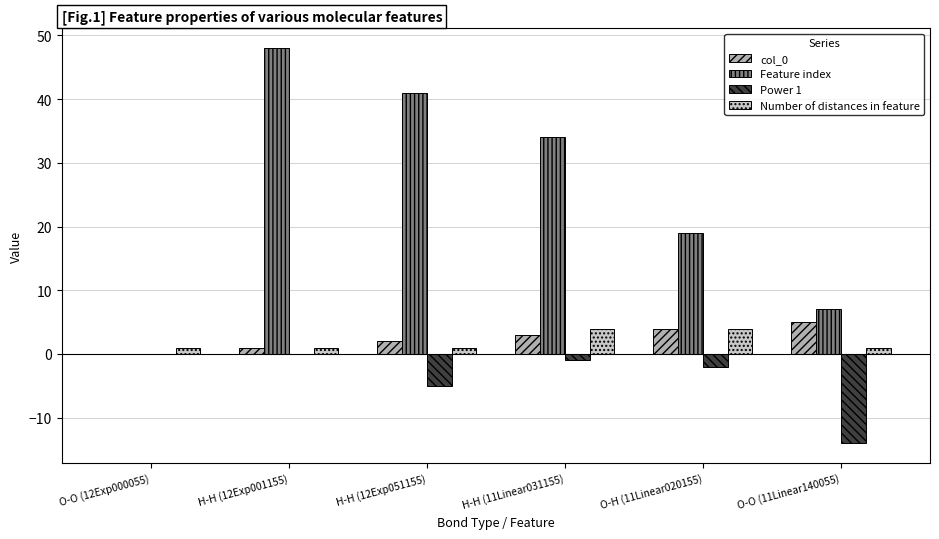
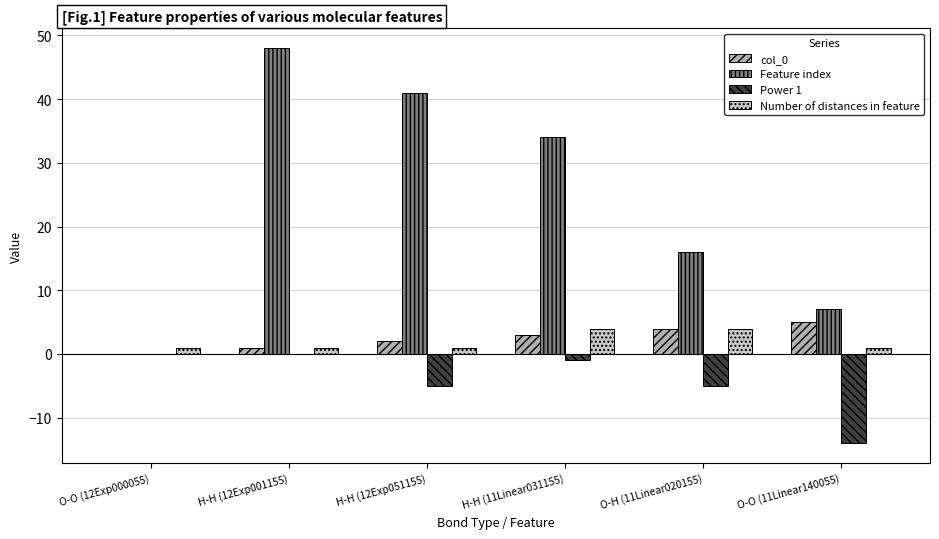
  {
    "Feature index": {
      "O-O (12Exp000055)": 0,
      "H-H (12Exp001155)": 48,
      "H-H (12Exp051155)": 41,
      "H-H (11Linear031155)": 34,
-     "O-H (11Linear020155)": 19,
+     "O-H (11Linear020155)": 16,
      "O-O (11Linear140055)": 7
    },
    "Power 1": {
      "O-O (12Exp000055)": 0,
      "H-H (12Exp001155)": 0,
      "H-H (12Exp051155)": -5,
      "H-H (11Linear031155)": -1,
-     "O-H (11Linear020155)": -2,
+     "O-H (11Linear020155)": -5,
      "O-O (11Linear140055)": -14
    }
  }
